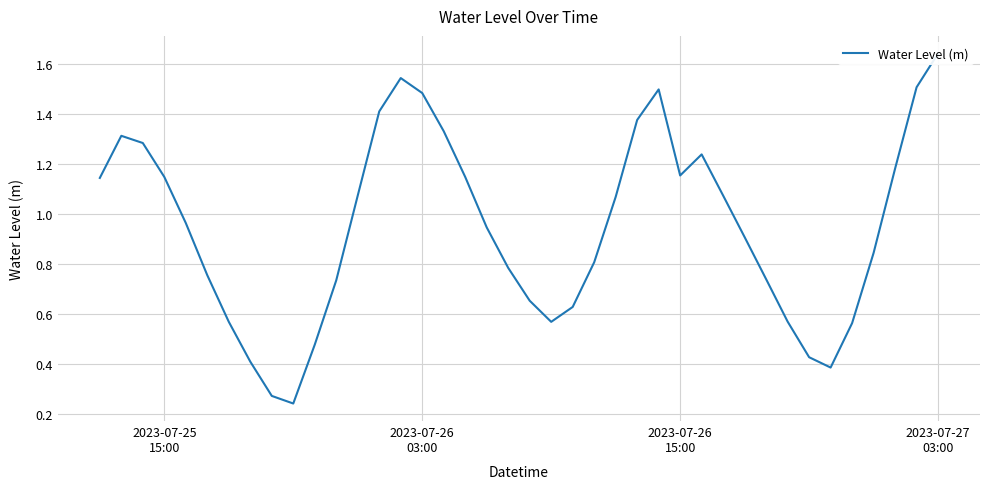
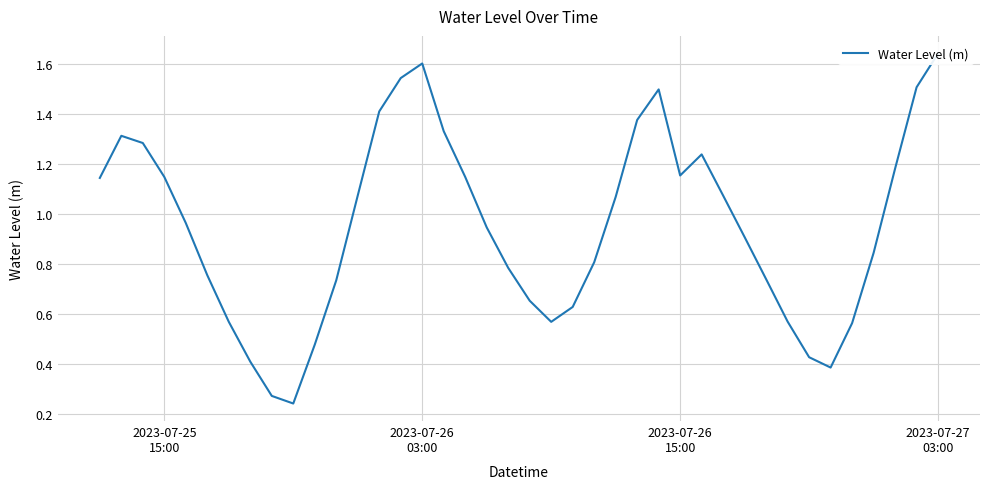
  {
    "2023-07-25 15:00": 1.15,
-   "2023-07-26 03:00": 1.49,
+   "2023-07-26 03:00": 1.60,
    "2023-07-26 15:00": 1.16
  }
